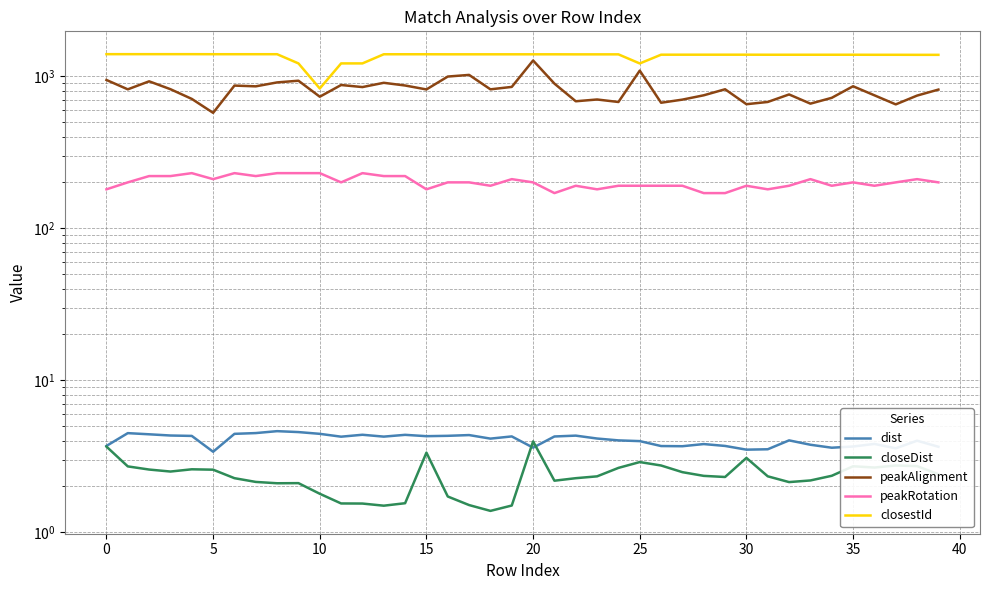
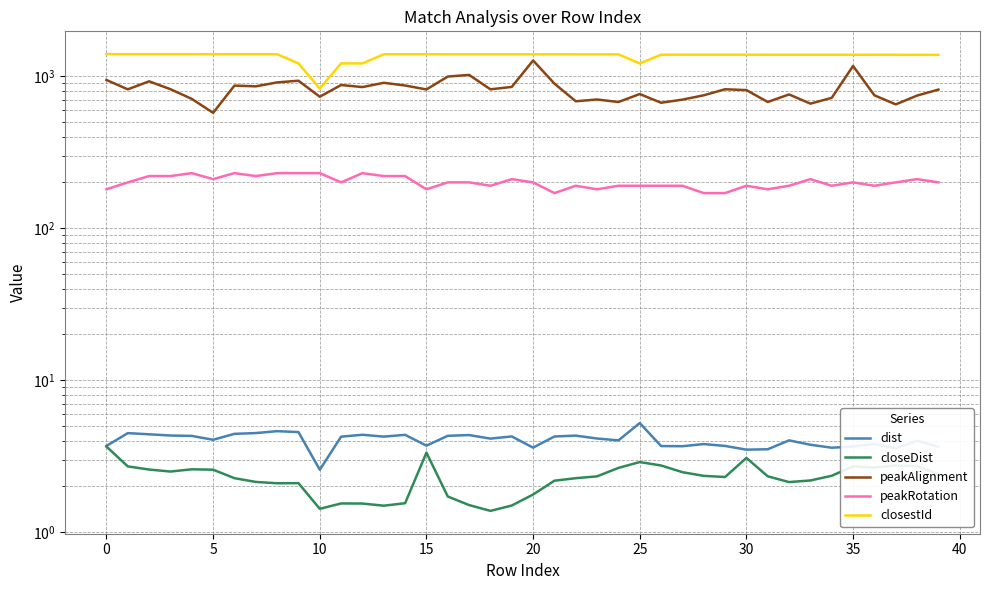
  {
    "dist": {
-     "5": 3.4,
-     "10": 4.4,
-     "15": 4.3,
+     "5": 4.1,
+     "10": 2.6,
+     "15": 3.7,
      "20": 3.6,
-     "25": 4.0,
+     "25": 5.2,
      "30": 3.5
    },
    "closeDist": {
      "5": 2.6,
-     "10": 1.8,
+     "10": 1.4,
      "15": 3.3,
-     "20": 4.0,
+     "20": 1.8,
      "25": 2.9,
      "30": 3.1
    },
    "peakAlignment": {
      "0": 900,
      "5": 570,
      "10": 700,
      "15": 800,
      "20": 1300,
-     "25": 1100,
-     "30": 650,
-     "35": 900
+     "25": 800,
+     "30": 800,
+     "35": 1200
    },
    "peakRotation": {
      "0": 180,
      "5": 210,
      "10": 230,
      "15": 180,
      "20": 200,
      "25": 190,
      "30": 190,
      "35": 200
    },
    "closestId": {
      "0": 1400,
      "5": 1400,
      "10": 800,
      "15": 1400,
      "20": 1400,
      "25": 1200,
      "30": 1400,
      "35": 1400
    }
  }
